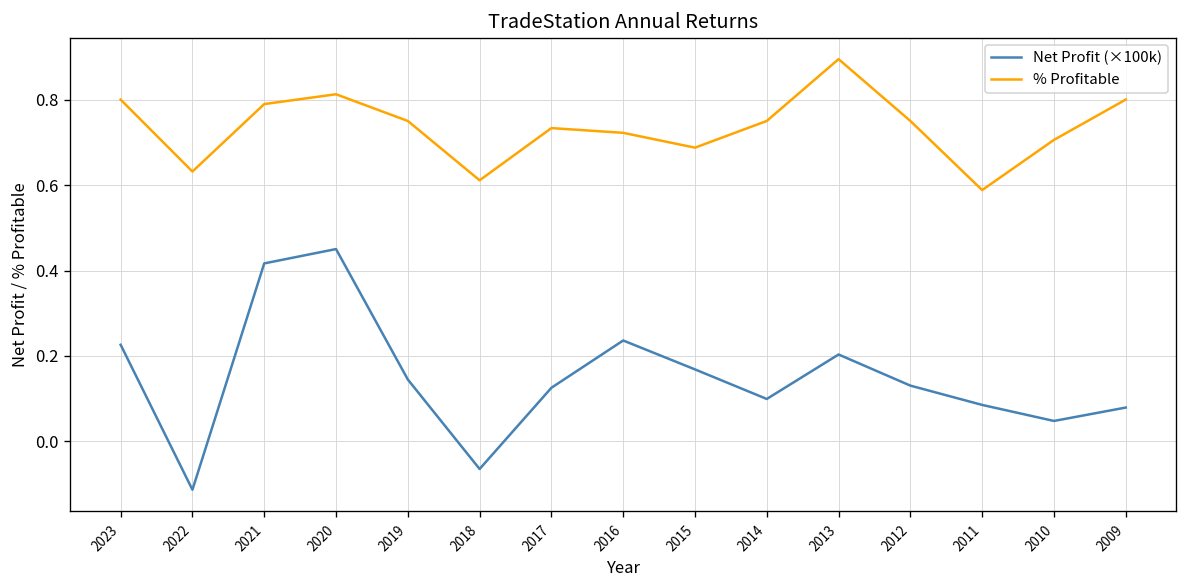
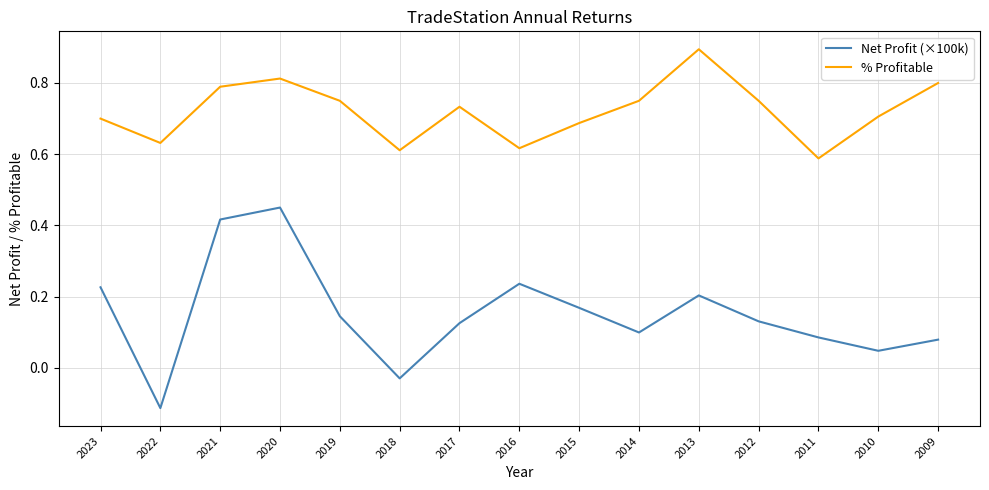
  {
    "Net Profit (×100k)": {
      "2023": 0.23,
      "2022": -0.11,
      "2021": 0.42,
      "2020": 0.45,
      "2019": 0.14,
-     "2018": -0.06,
+     "2018": -0.03,
      "2017": 0.13,
      "2016": 0.24,
      "2015": 0.17,
      "2014": 0.10,
      "2013": 0.20,
      "2012": 0.13,
      "2011": 0.09,
      "2010": 0.05,
      "2009": 0.08
    },
    "% Profitable": {
-     "2023": 0.8,
+     "2023": 0.7,
      "2022": 0.63,
      "2021": 0.79,
      "2020": 0.81,
      "2019": 0.75,
      "2018": 0.61,
      "2017": 0.73,
-     "2016": 0.72,
+     "2016": 0.62,
      "2015": 0.69,
      "2014": 0.75,
      "2013": 0.89,
      "2012": 0.75,
      "2011": 0.59,
      "2010": 0.71,
      "2009": 0.80
    }
  }
